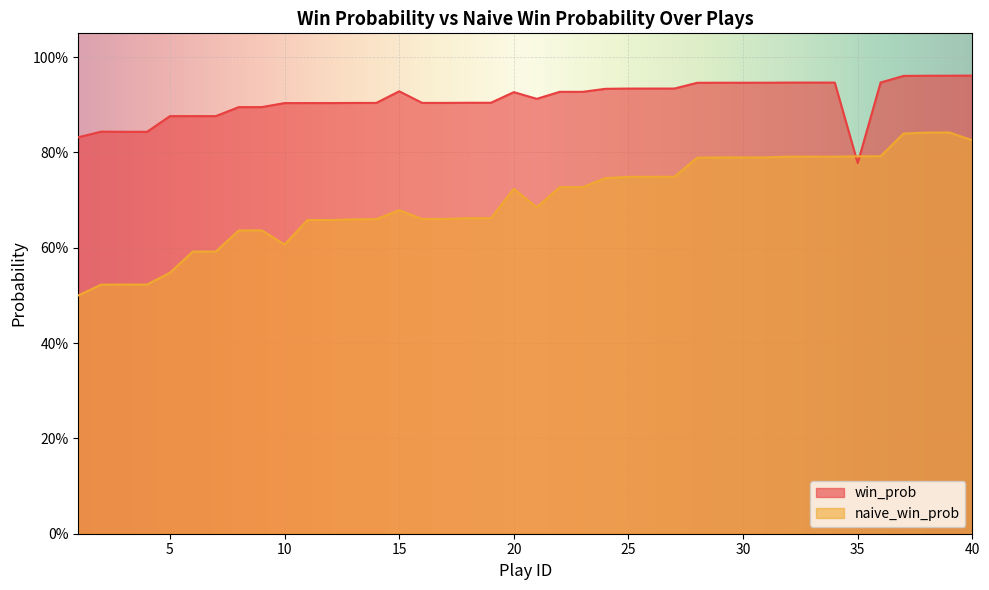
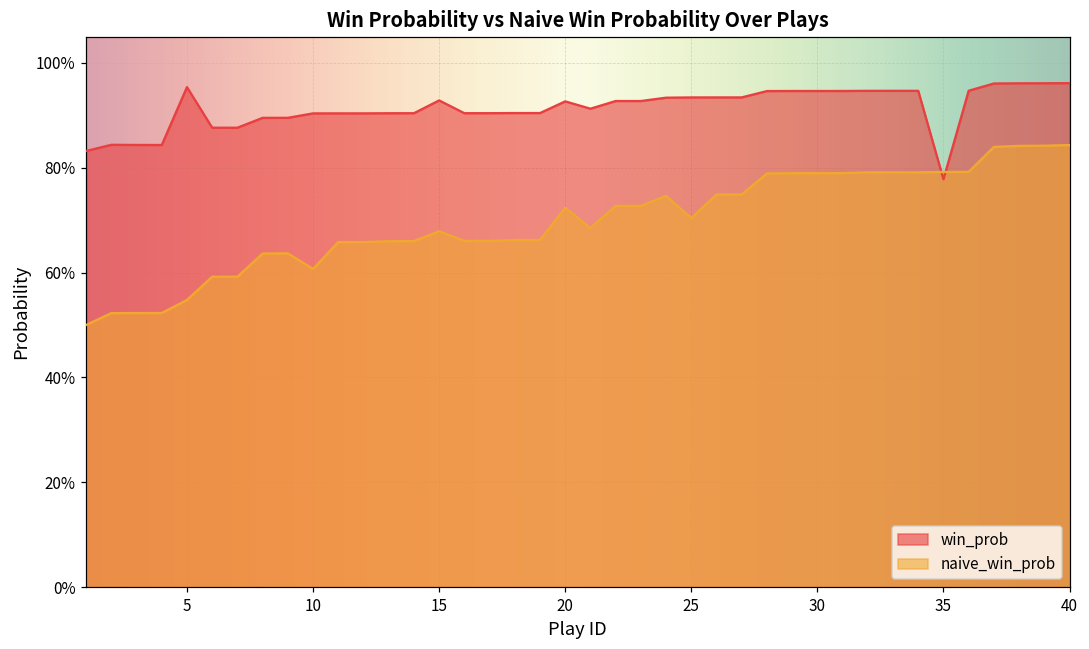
  {
    "win_prob": {
-     "5": "88%",
+     "5": "95%",
      "10": "90%",
      "15": "93%",
      "20": "93%",
      "25": "93%",
      "30": "95%",
      "35": "78%",
      "40": "96%"
    },
    "naive_win_prob": {
      "5": "55%",
      "10": "61%",
      "15": "68%",
      "20": "72%",
-     "25": "75%",
+     "25": "70%",
      "30": "79%",
      "35": "79%",
-     "40": "83%"
+     "40": "84%"
    }
  }
